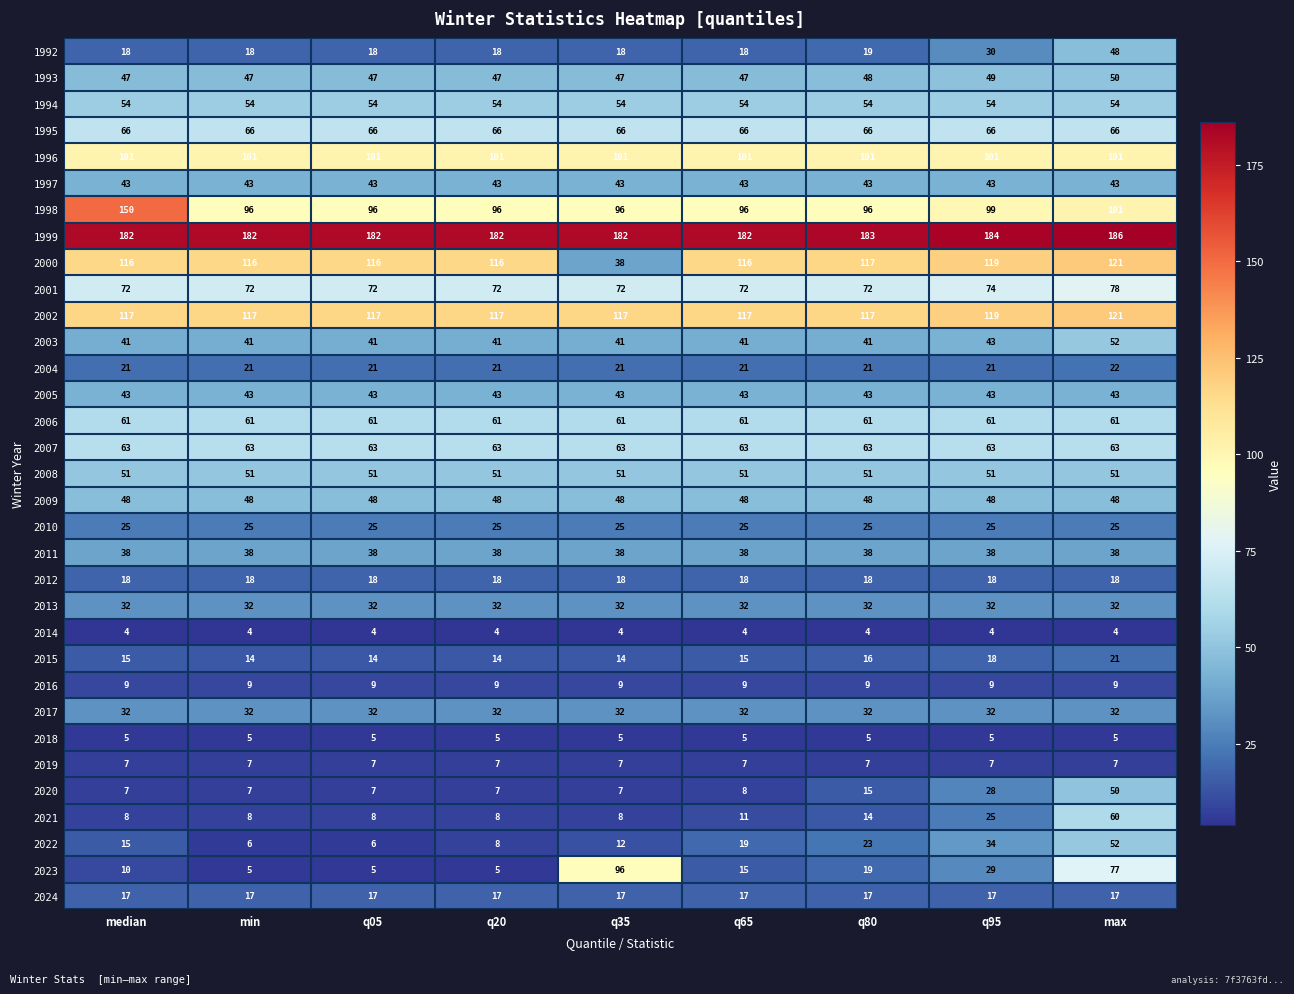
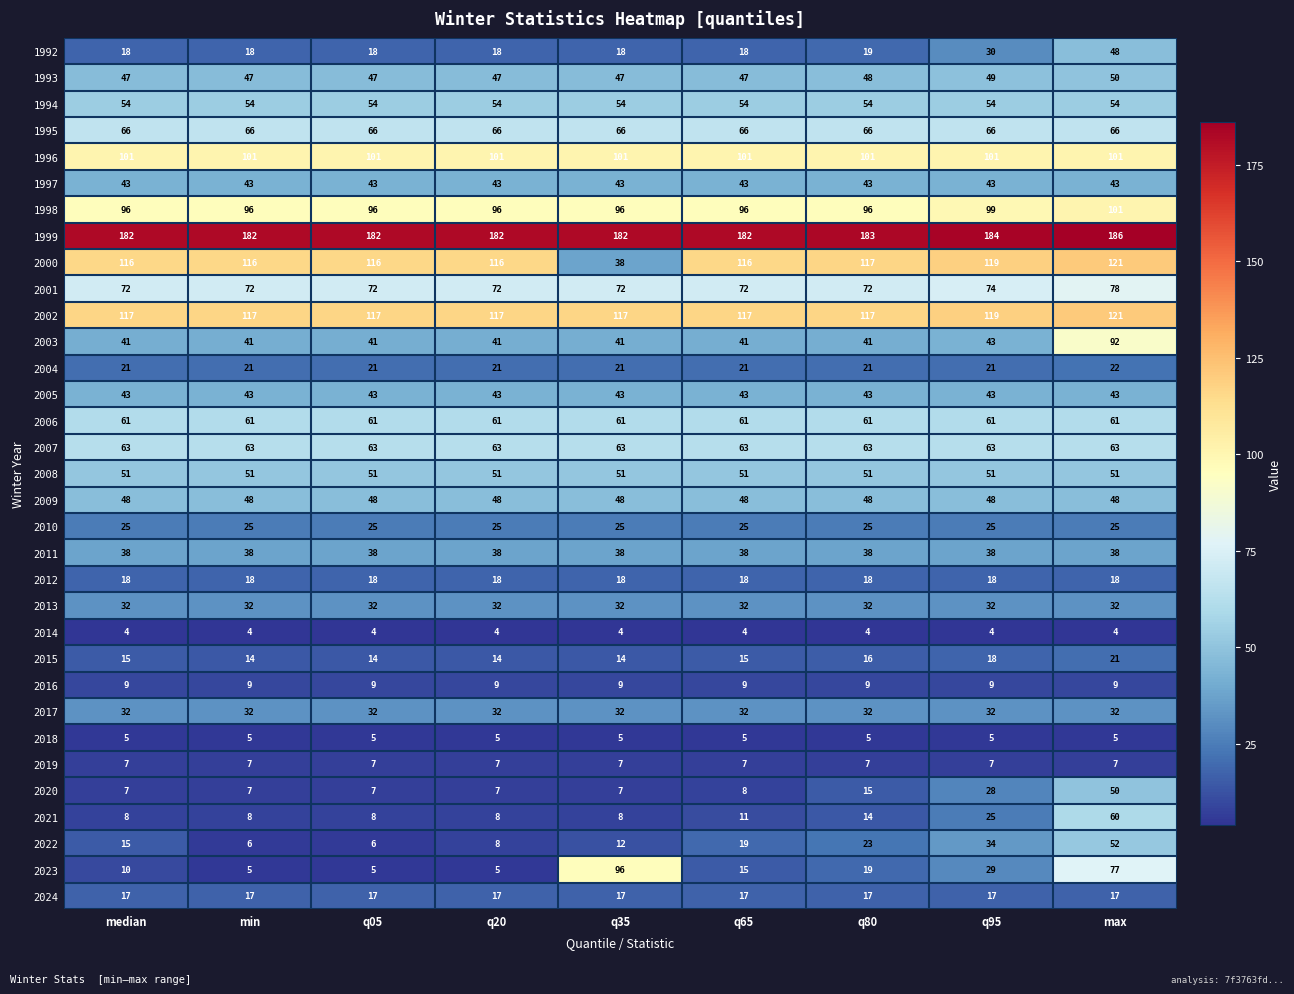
  {
    "1998": {
-     "median": 150,
+     "median": 96,
      "min": 96,
      "q05": 96,
      "q20": 96,
      "q35": 96,
      "q65": 96,
      "q80": 96,
      "q95": 99,
      "max": 101
    },
    "2003": {
      "median": 41,
      "min": 41,
      "q05": 41,
      "q20": 41,
      "q35": 41,
      "q65": 41,
      "q80": 41,
      "q95": 43,
-     "max": 52
+     "max": 92
    }
  }
